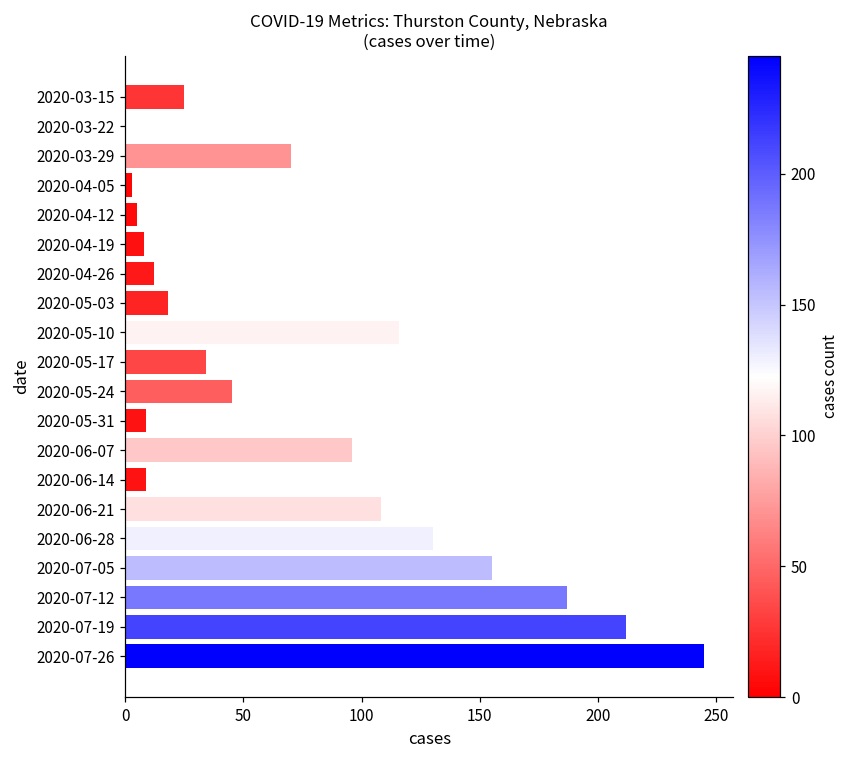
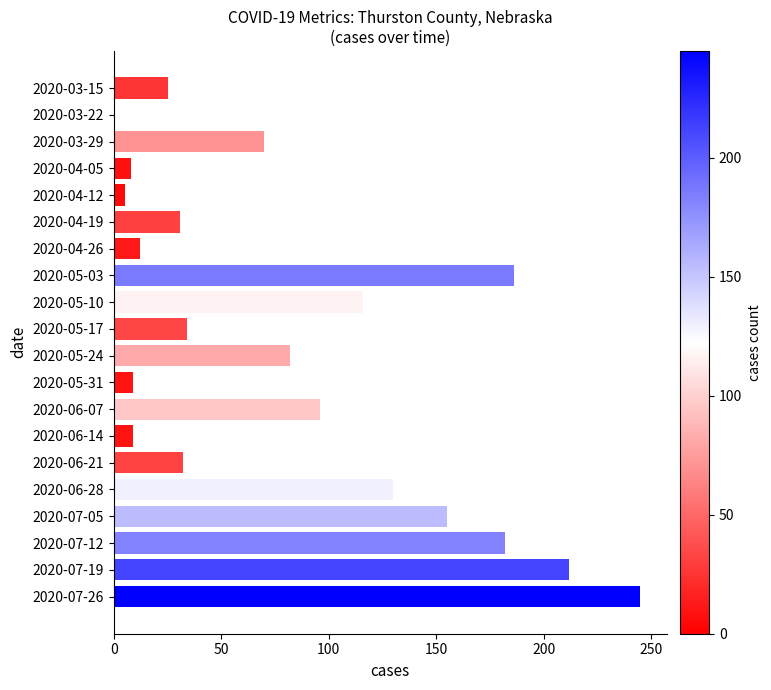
  {
    "2020-03-15": 25,
    "2020-03-22": 0,
    "2020-03-29": 70,
-   "2020-04-05": 3,
+   "2020-04-05": 8,
    "2020-04-12": 5,
-   "2020-04-19": 8,
+   "2020-04-19": 31,
    "2020-04-26": 12,
-   "2020-05-03": 18,
+   "2020-05-03": 186,
    "2020-05-10": 116,
    "2020-05-17": 34,
-   "2020-05-24": 45,
+   "2020-05-24": 82,
    "2020-05-31": 9,
    "2020-06-07": 96,
    "2020-06-14": 9,
-   "2020-06-21": 108,
+   "2020-06-21": 32,
    "2020-06-28": 130,
    "2020-07-05": 155,
-   "2020-07-12": 187,
+   "2020-07-12": 182,
    "2020-07-19": 212,
    "2020-07-26": 245
  }
